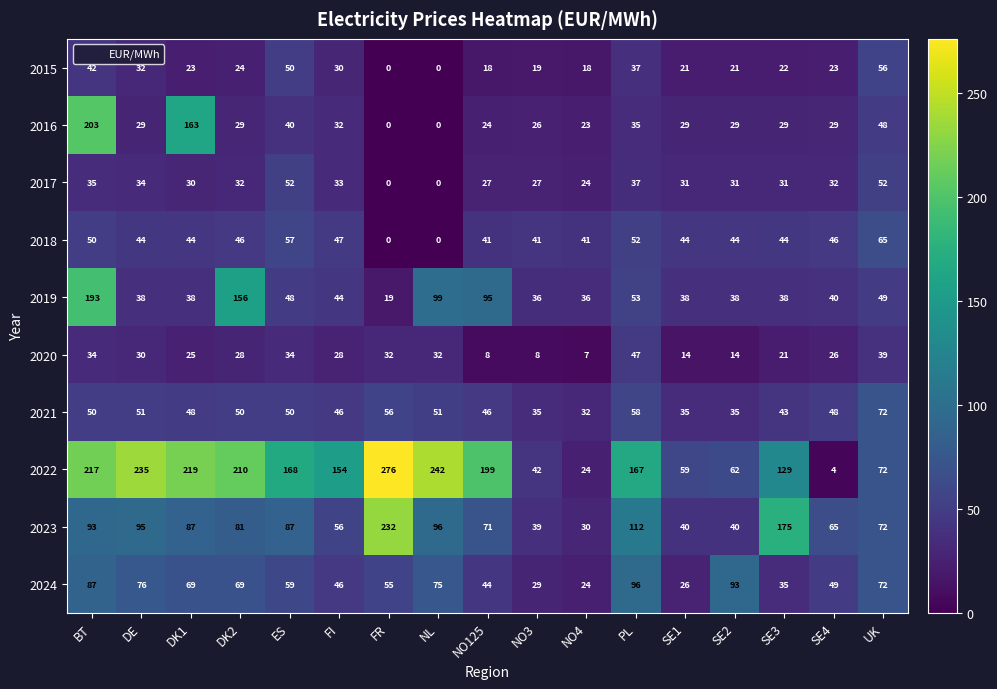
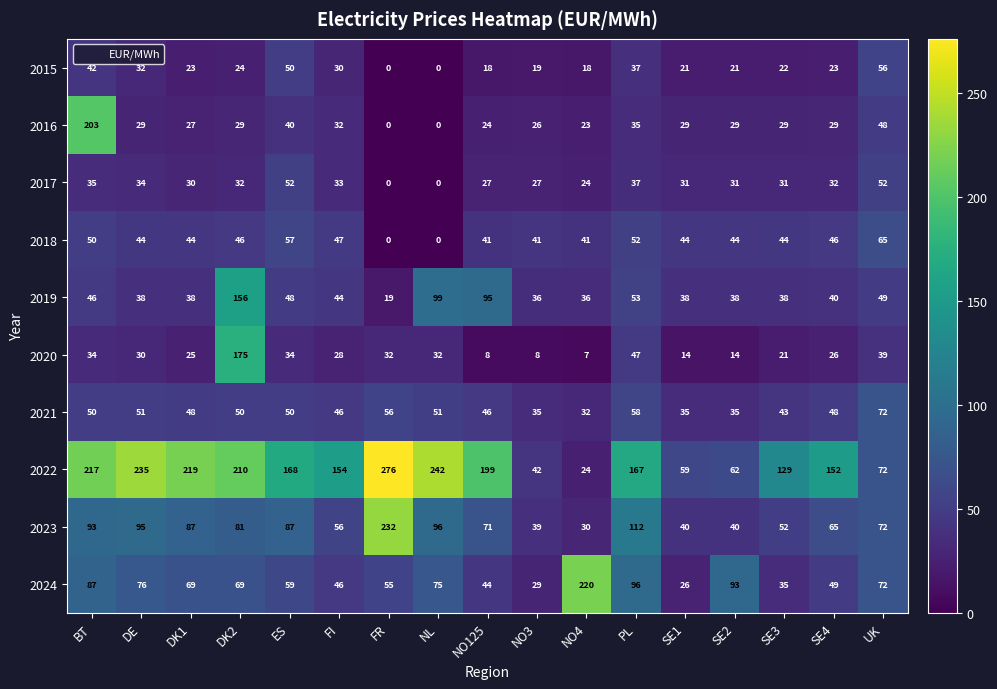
  {
    "2015": {
      "DK1": 23,
      "DK2": 24,
      "ES": 50,
      "FI": 30,
      "FR": 0,
      "NL": 0,
      "NO125": 18,
      "NO3": 19,
      "NO4": 18,
      "PL": 37,
      "SE1": 21,
      "SE2": 21,
      "SE3": 22,
      "SE4": 23,
      "UK": 56
    },
    "2016": {
      "BT": 203,
      "DE": 29,
-     "DK1": 163,
+     "DK1": 27,
      "DK2": 29,
      "ES": 40,
      "FI": 32,
      "FR": 0,
      "NL": 0,
      "NO125": 24,
      "NO3": 26,
      "NO4": 23,
      "PL": 35,
      "SE1": 29,
      "SE2": 29,
      "SE3": 29,
      "SE4": 29,
      "UK": 48
    },
    "2017": {
      "BT": 35,
      "DE": 34,
      "DK1": 30,
      "DK2": 32,
      "ES": 52,
      "FI": 33,
      "FR": 0,
      "NL": 0,
      "NO125": 27,
      "NO3": 27,
      "NO4": 24,
      "PL": 37,
      "SE1": 31,
      "SE2": 31,
      "SE3": 31,
      "SE4": 32,
      "UK": 52
    },
    "2018": {
      "BT": 50,
      "DE": 44,
      "DK1": 44,
      "DK2": 46,
      "ES": 57,
      "FI": 47,
      "FR": 0,
      "NL": 0,
      "NO125": 41,
      "NO3": 41,
      "NO4": 41,
      "PL": 52,
      "SE1": 44,
      "SE2": 44,
      "SE3": 44,
      "SE4": 46,
      "UK": 65
    },
    "2019": {
-     "BT": 193,
+     "BT": 46,
      "DE": 38,
      "DK1": 38,
      "DK2": 156,
      "ES": 48,
      "FI": 44,
      "FR": 19,
      "NL": 99,
      "NO125": 95,
      "NO3": 36,
      "NO4": 36,
      "PL": 53,
      "SE1": 38,
      "SE2": 38,
      "SE3": 38,
      "SE4": 40,
      "UK": 49
    },
    "2020": {
      "BT": 34,
      "DE": 30,
      "DK1": 25,
-     "DK2": 28,
+     "DK2": 175,
      "ES": 34,
      "FI": 28,
      "FR": 32,
      "NL": 32,
      "NO125": 8,
      "NO3": 8,
      "NO4": 7,
      "PL": 47,
      "SE1": 14,
      "SE2": 14,
      "SE3": 21,
      "SE4": 26,
      "UK": 39
    },
    "2021": {
      "BT": 50,
      "DE": 51,
      "DK1": 48,
      "DK2": 50,
      "ES": 50,
      "FI": 46,
      "FR": 56,
      "NL": 51,
      "NO125": 46,
      "NO3": 35,
      "NO4": 32,
      "PL": 58,
      "SE1": 35,
      "SE2": 35,
      "SE3": 43,
      "SE4": 48,
      "UK": 72
    },
    "2022": {
      "BT": 217,
      "DE": 235,
      "DK1": 219,
      "DK2": 210,
      "ES": 168,
      "FI": 154,
      "FR": 276,
      "NL": 242,
      "NO125": 199,
      "NO3": 42,
      "NO4": 24,
      "PL": 167,
      "SE1": 59,
      "SE2": 62,
      "SE3": 129,
-     "SE4": 4,
+     "SE4": 152,
      "UK": 72
    },
    "2023": {
      "BT": 93,
      "DE": 95,
      "DK1": 87,
      "DK2": 81,
      "ES": 87,
      "FI": 56,
      "FR": 232,
      "NL": 96,
      "NO125": 71,
      "NO3": 39,
      "NO4": 30,
      "PL": 112,
      "SE1": 40,
      "SE2": 40,
-     "SE3": 175,
+     "SE3": 52,
      "SE4": 65,
      "UK": 72
    },
    "2024": {
      "BT": 87,
      "DE": 76,
      "DK1": 69,
      "DK2": 69,
      "ES": 59,
      "FI": 46,
      "FR": 55,
      "NL": 75,
      "NO125": 44,
      "NO3": 29,
-     "NO4": 24,
+     "NO4": 220,
      "PL": 96,
      "SE1": 26,
      "SE2": 93,
      "SE3": 35,
      "SE4": 49,
      "UK": 72
    }
  }
